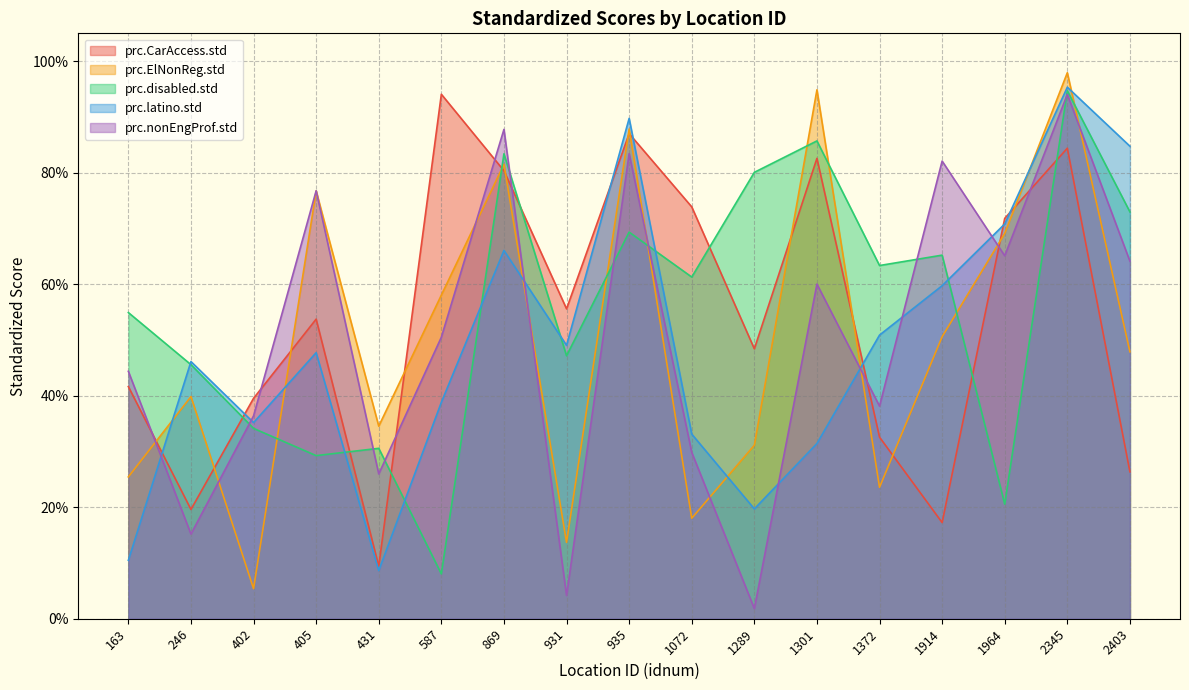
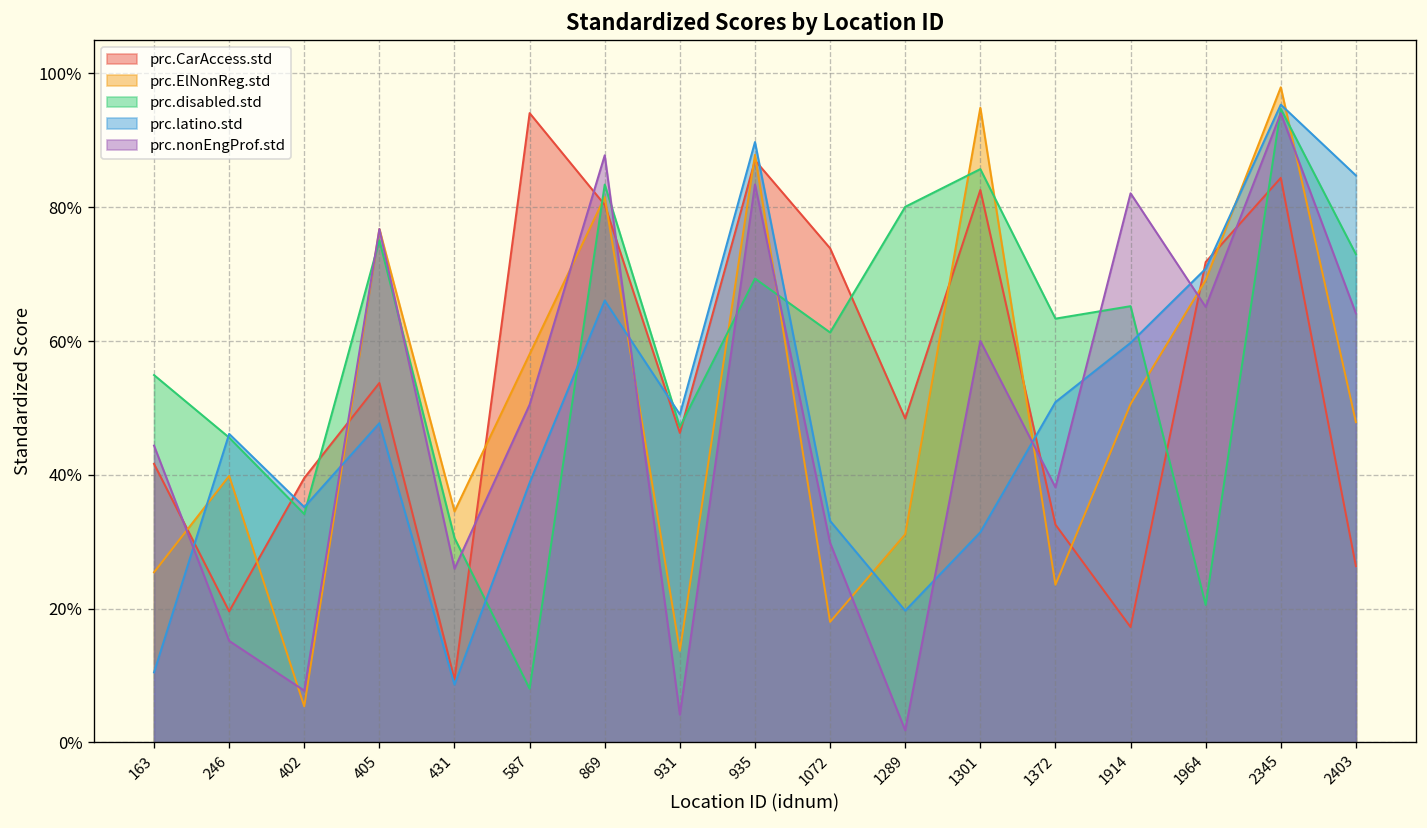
  {
    "prc.CarAccess.std": {
      "163": "42%",
      "246": "20%",
      "402": "40%",
      "405": "54%",
      "431": "9%",
      "587": "94%",
      "869": "80%",
-     "931": "56%",
+     "931": "46%",
      "935": "87%",
      "1072": "74%",
      "1289": "48%",
      "1301": "83%",
      "1372": "33%",
      "1914": "17%",
      "1964": "72%",
      "2345": "84%",
      "2403": "26%"
    },
    "prc.ElNonReg.std": {
      "163": "25%",
      "246": "40%",
      "402": "5%",
      "431": "35%",
      "587": "58%",
      "869": "82%",
      "931": "14%",
      "935": "88%",
      "1072": "18%",
      "1289": "31%",
      "1301": "95%",
      "1372": "24%",
      "1914": "51%",
      "1964": "69%",
      "2345": "98%",
      "2403": "48%"
    },
    "prc.disabled.std": {
      "163": "55%",
      "246": "46%",
      "402": "34%",
-     "405": "29%",
+     "405": "75%",
      "431": "31%",
      "587": "8%",
      "869": "83%",
      "931": "47%",
      "935": "69%",
      "1072": "61%",
      "1289": "80%",
      "1301": "86%",
      "1372": "63%",
      "1914": "65%",
      "1964": "21%",
      "2345": "95%",
      "2403": "73%"
    },
    "prc.latino.std": {
      "163": "10%",
      "246": "46%",
      "402": "35%",
      "405": "48%",
      "431": "9%",
      "587": "39%",
      "869": "66%",
      "931": "49%",
      "935": "90%",
      "1072": "33%",
      "1289": "20%",
      "1301": "31%",
      "1372": "51%",
      "1914": "60%",
      "1964": "71%",
      "2345": "95%",
      "2403": "85%"
    },
    "prc.nonEngProf.std": {
      "163": "44%",
      "246": "15%",
-     "402": "36%",
+     "402": "8%",
      "431": "26%",
      "587": "50%",
      "869": "88%",
      "931": "4%",
      "935": "83%",
      "1072": "30%",
      "1289": "2%",
      "1301": "60%",
      "1372": "38%",
      "1914": "82%",
      "1964": "65%",
      "2345": "94%",
      "2403": "64%"
    }
  }
